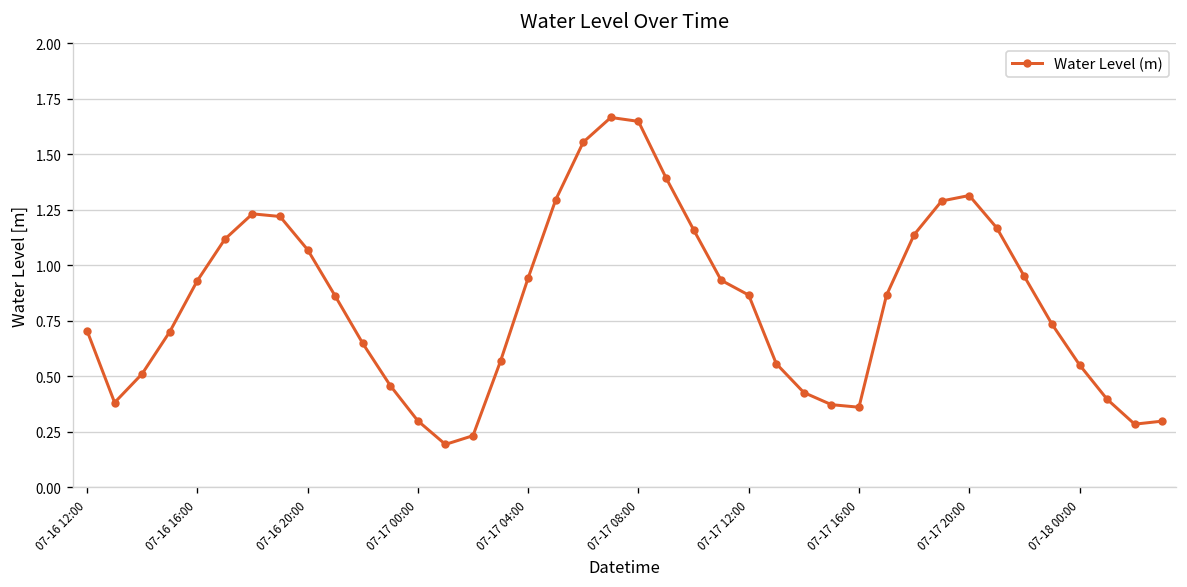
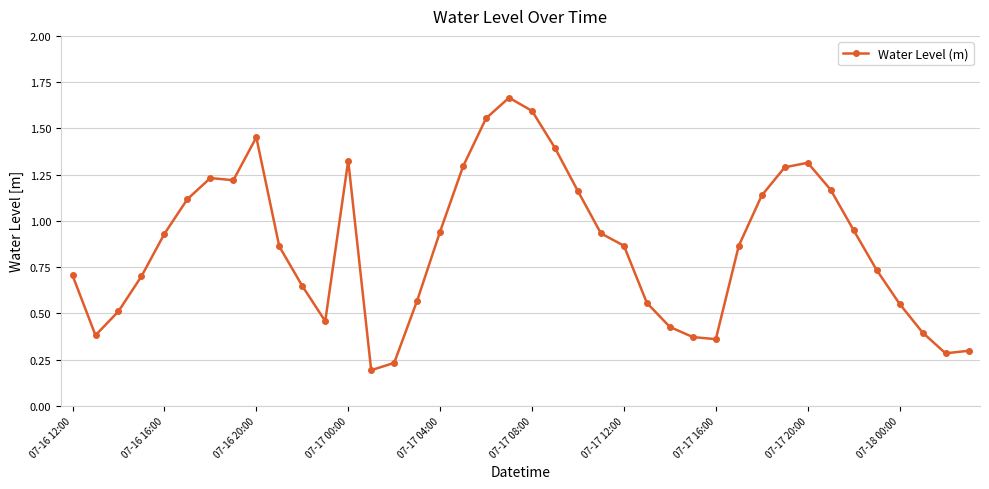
  {
    "07-16 12:00": 0.71,
    "07-16 16:00": 0.93,
-   "07-16 20:00": 1.07,
-   "07-17 00:00": 0.30,
+   "07-16 20:00": 1.45,
+   "07-17 00:00": 1.33,
    "07-17 04:00": 0.94,
-   "07-17 08:00": 1.65,
+   "07-17 08:00": 1.59,
    "07-17 12:00": 0.87,
    "07-17 16:00": 0.36,
    "07-17 20:00": 1.31,
    "07-18 00:00": 0.55
  }
